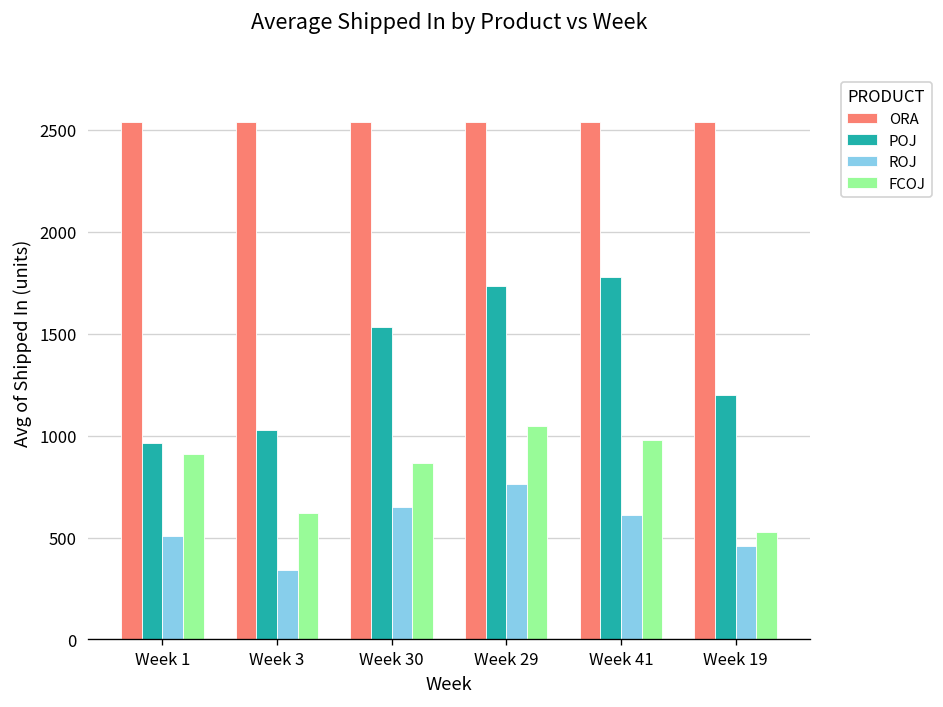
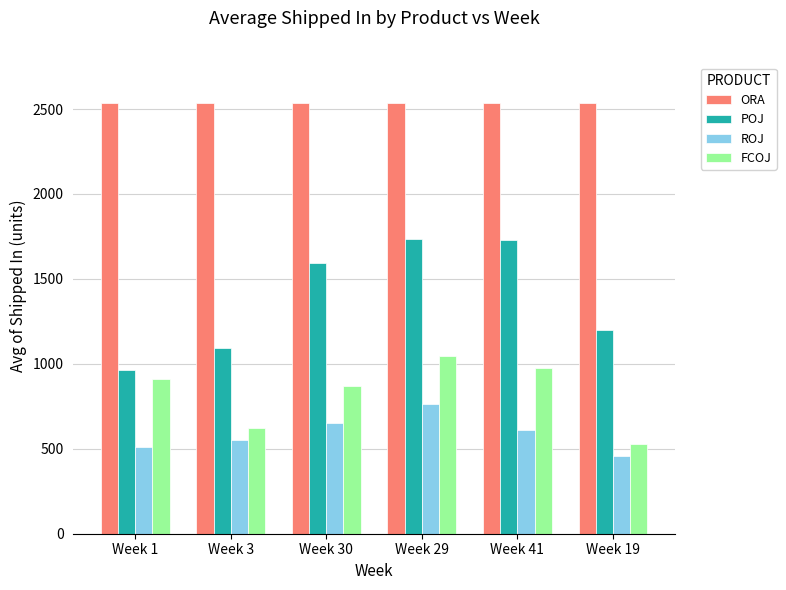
  {
    "ORA": {
      "Week 1": 2540,
      "Week 3": 2540,
      "Week 30": 2540,
      "Week 29": 2540,
      "Week 41": 2540,
      "Week 19": 2540
    },
    "POJ": {
      "Week 1": 960,
-     "Week 3": 1030,
-     "Week 30": 1530,
+     "Week 3": 1100,
+     "Week 30": 1590,
      "Week 29": 1730,
-     "Week 41": 1780,
+     "Week 41": 1730,
      "Week 19": 1200
    },
    "ROJ": {
      "Week 1": 510,
-     "Week 3": 340,
+     "Week 3": 550,
      "Week 30": 650,
      "Week 29": 760,
      "Week 41": 610,
      "Week 19": 460
    },
    "FCOJ": {
      "Week 1": 910,
      "Week 3": 620,
      "Week 30": 870,
      "Week 29": 1040,
      "Week 41": 980,
      "Week 19": 530
    }
  }
